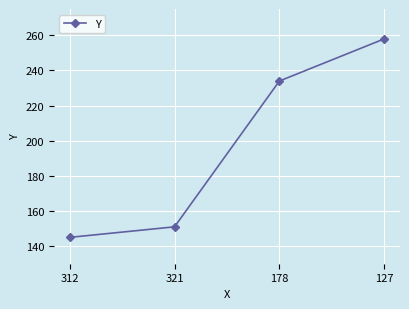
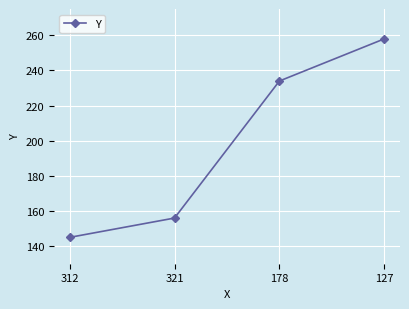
  {
    "312": 145,
-   "321": 151,
+   "321": 156,
    "178": 234,
    "127": 258
  }
